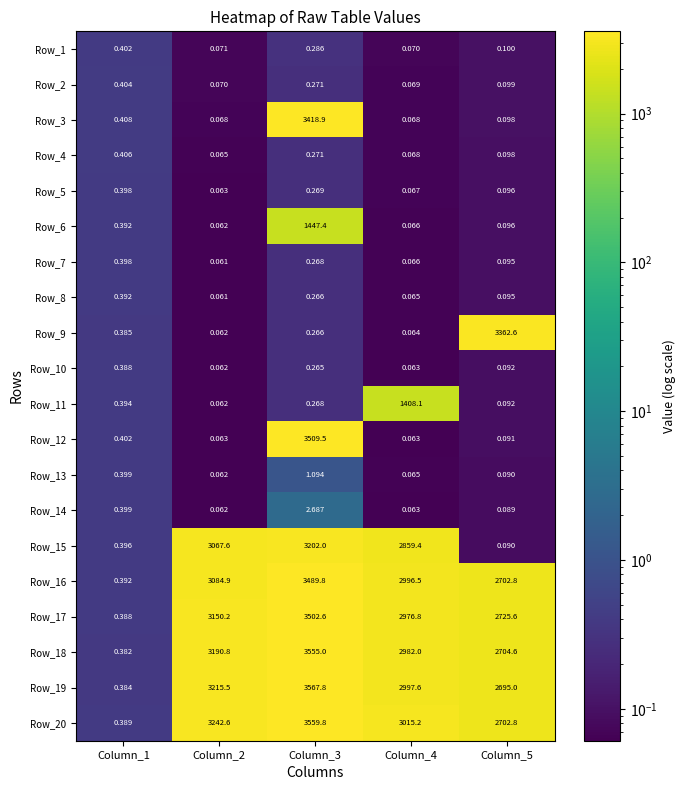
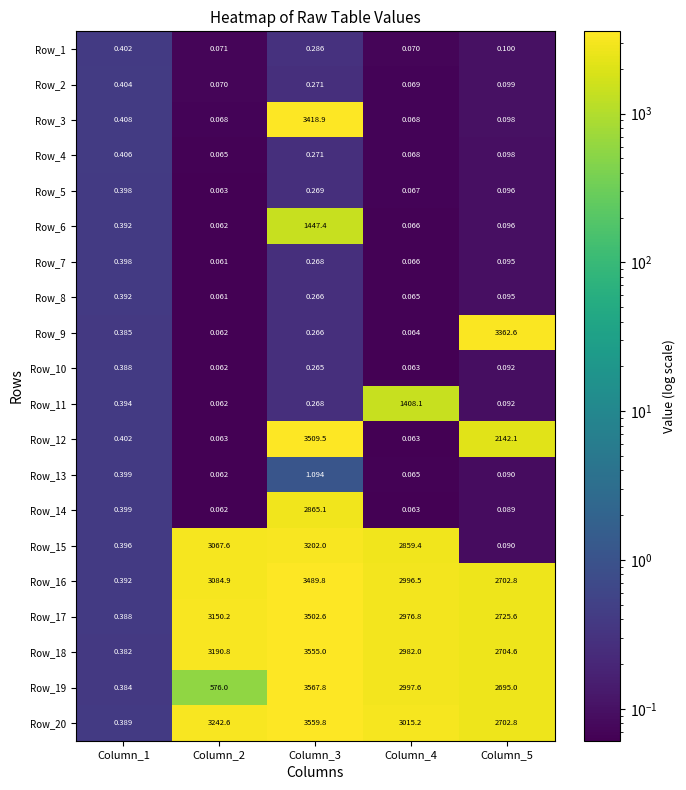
  {
    "Row_1": {
      "Column_1": 0.402,
      "Column_2": 0.071,
      "Column_3": 0.286,
      "Column_4": 0.070,
      "Column_5": 0.100
    },
    "Row_2": {
      "Column_1": 0.404,
      "Column_2": 0.070,
      "Column_3": 0.271,
      "Column_4": 0.069,
      "Column_5": 0.099
    },
    "Row_3": {
      "Column_1": 0.408,
      "Column_2": 0.068,
      "Column_3": 3418.9,
      "Column_4": 0.068,
      "Column_5": 0.098
    },
    "Row_4": {
      "Column_1": 0.406,
      "Column_2": 0.065,
      "Column_3": 0.271,
      "Column_4": 0.068,
      "Column_5": 0.098
    },
    "Row_5": {
      "Column_1": 0.398,
      "Column_2": 0.063,
      "Column_3": 0.269,
      "Column_4": 0.067,
      "Column_5": 0.096
    },
    "Row_6": {
      "Column_1": 0.392,
      "Column_2": 0.062,
      "Column_3": 1447.4,
      "Column_4": 0.066,
      "Column_5": 0.096
    },
    "Row_7": {
      "Column_1": 0.398,
      "Column_2": 0.061,
      "Column_3": 0.268,
      "Column_4": 0.066,
      "Column_5": 0.095
    },
    "Row_8": {
      "Column_1": 0.392,
      "Column_2": 0.061,
      "Column_3": 0.266,
      "Column_4": 0.065,
      "Column_5": 0.095
    },
    "Row_9": {
      "Column_1": 0.385,
      "Column_2": 0.062,
      "Column_3": 0.266,
      "Column_4": 0.064,
      "Column_5": 3362.6
    },
    "Row_10": {
      "Column_1": 0.388,
      "Column_2": 0.062,
      "Column_3": 0.265,
      "Column_4": 0.063,
      "Column_5": 0.092
    },
    "Row_11": {
      "Column_1": 0.394,
      "Column_2": 0.062,
      "Column_3": 0.268,
      "Column_4": 1408.1,
      "Column_5": 0.092
    },
    "Row_12": {
      "Column_1": 0.402,
      "Column_2": 0.063,
      "Column_3": 3509.5,
      "Column_4": 0.063,
-     "Column_5": 0.091
+     "Column_5": 2142.1
    },
    "Row_13": {
      "Column_1": 0.399,
      "Column_2": 0.062,
      "Column_3": 1.094,
      "Column_4": 0.065,
      "Column_5": 0.090
    },
    "Row_14": {
      "Column_1": 0.399,
      "Column_2": 0.062,
-     "Column_3": 2.687,
+     "Column_3": 2865.1,
      "Column_4": 0.063,
      "Column_5": 0.089
    },
    "Row_15": {
      "Column_1": 0.396,
      "Column_2": 3067.6,
      "Column_3": 3202.0,
      "Column_4": 2859.4,
      "Column_5": 0.090
    },
    "Row_16": {
      "Column_1": 0.392,
      "Column_2": 3084.9,
      "Column_3": 3489.8,
      "Column_4": 2996.5,
      "Column_5": 2702.8
    },
    "Row_17": {
      "Column_1": 0.388,
      "Column_2": 3150.2,
      "Column_3": 3502.6,
      "Column_4": 2976.8,
      "Column_5": 2725.6
    },
    "Row_18": {
      "Column_1": 0.382,
      "Column_2": 3190.8,
      "Column_3": 3555.0,
      "Column_4": 2982.0,
      "Column_5": 2704.6
    },
    "Row_19": {
      "Column_1": 0.384,
-     "Column_2": 3215.5,
+     "Column_2": 576.0,
      "Column_3": 3567.8,
      "Column_4": 2997.6,
      "Column_5": 2695.0
    },
    "Row_20": {
      "Column_1": 0.389,
      "Column_2": 3242.6,
      "Column_3": 3559.8,
      "Column_4": 3015.2,
      "Column_5": 2702.8
    }
  }
